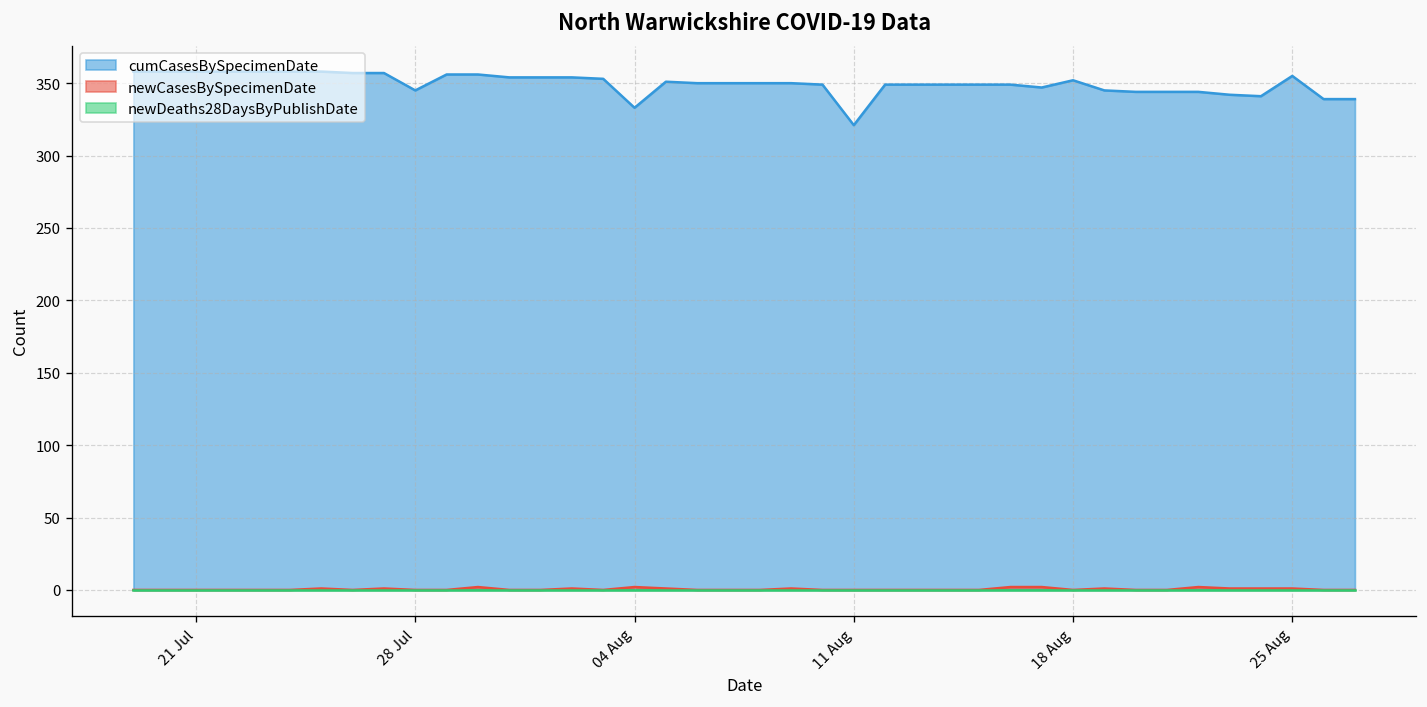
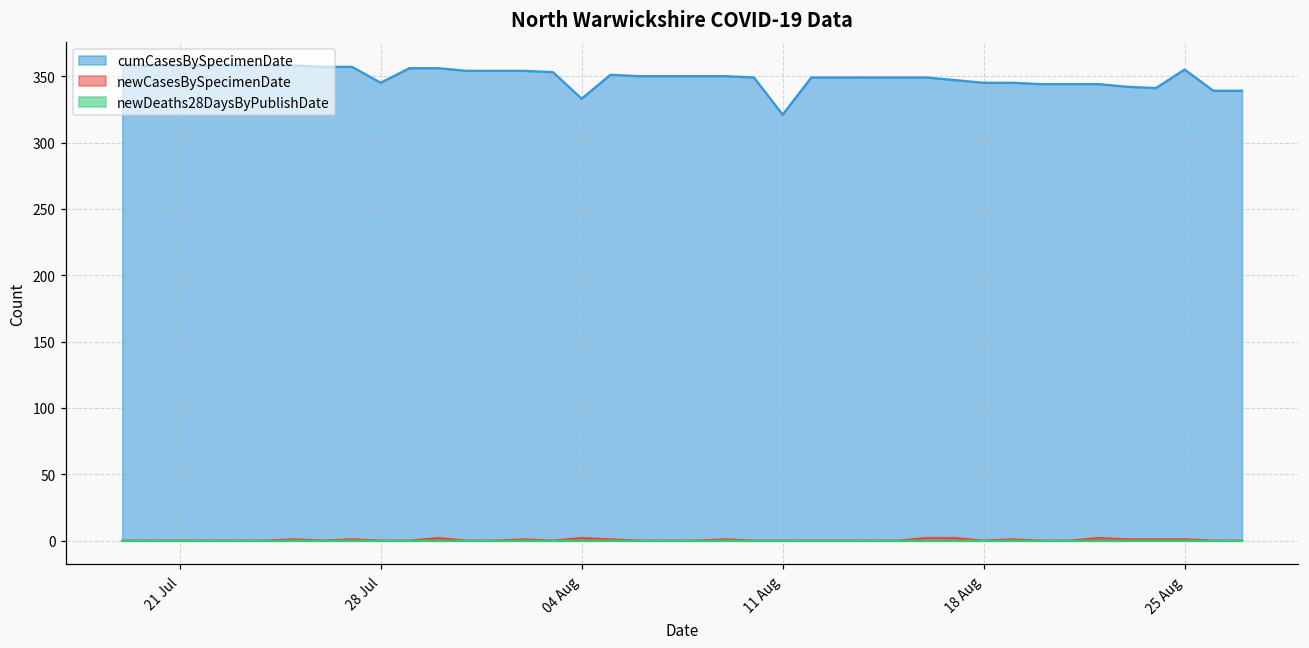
  {
    "cumCasesBySpecimenDate": {
      "28 Jul": 345,
      "04 Aug": 333,
      "11 Aug": 321,
-     "18 Aug": 352,
+     "18 Aug": 345,
      "25 Aug": 355
    }
  }
